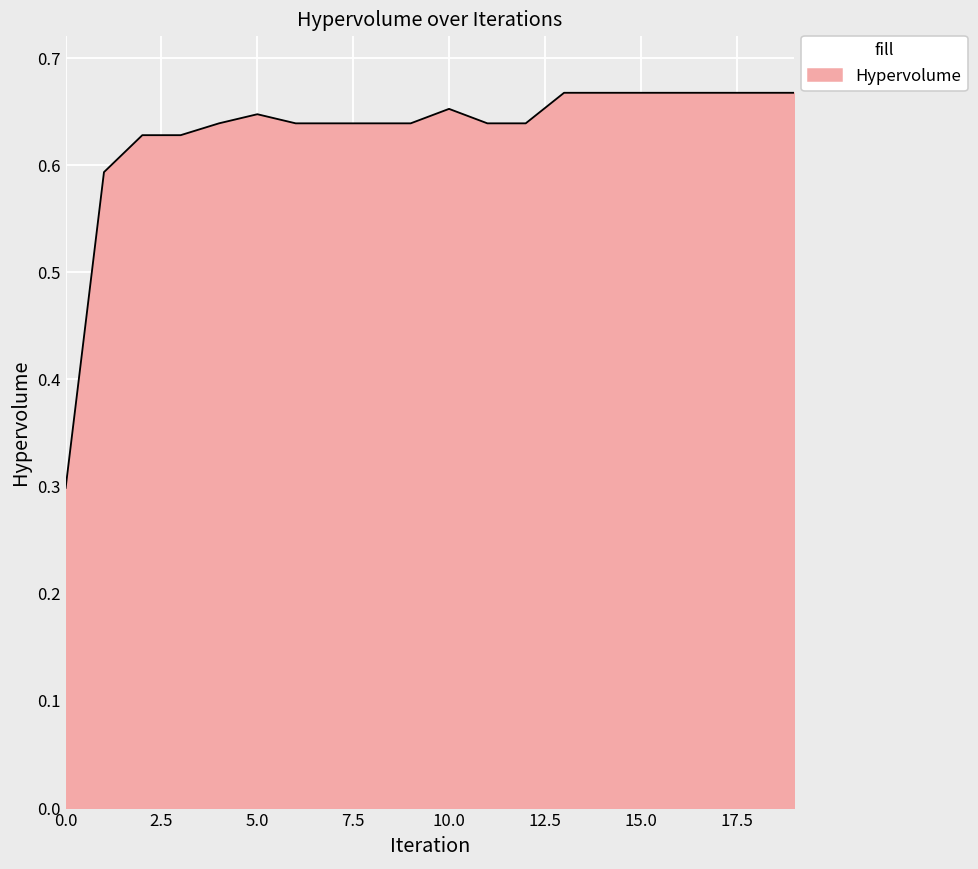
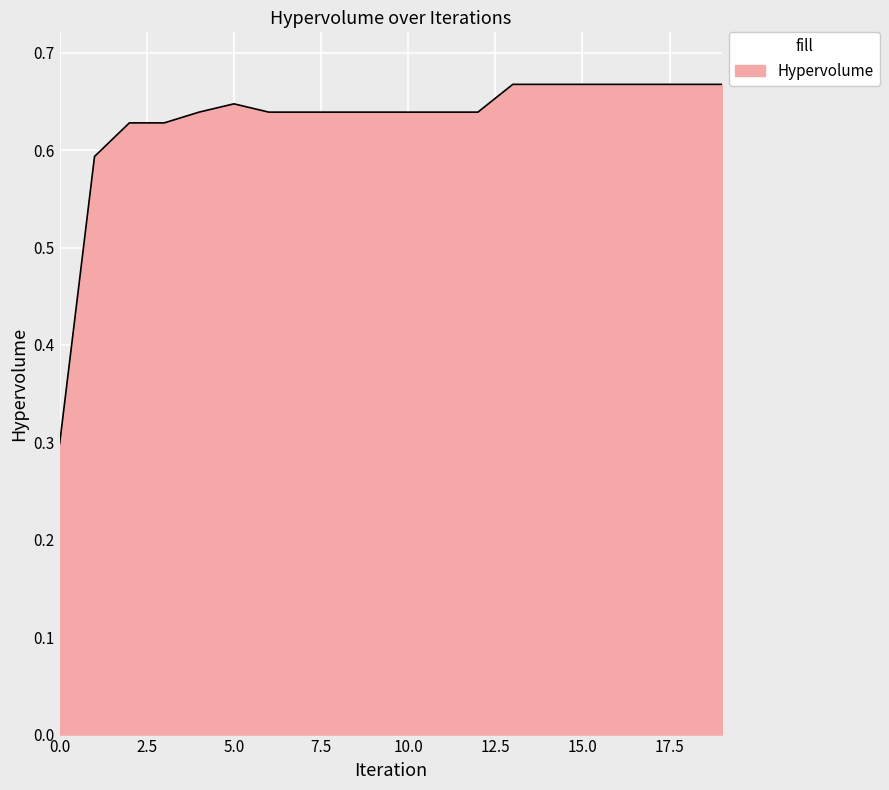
  {
    "0.0": 0.30,
    "5.0": 0.65,
-   "10.0": 0.65,
+   "10.0": 0.64,
    "15.0": 0.67
  }
